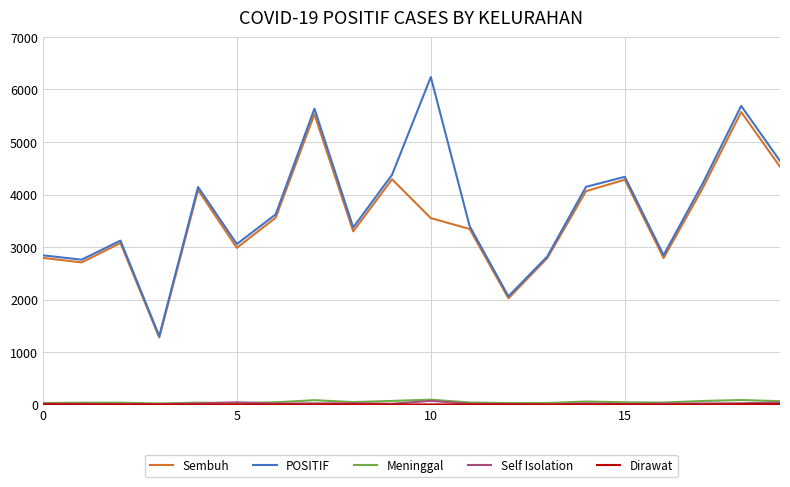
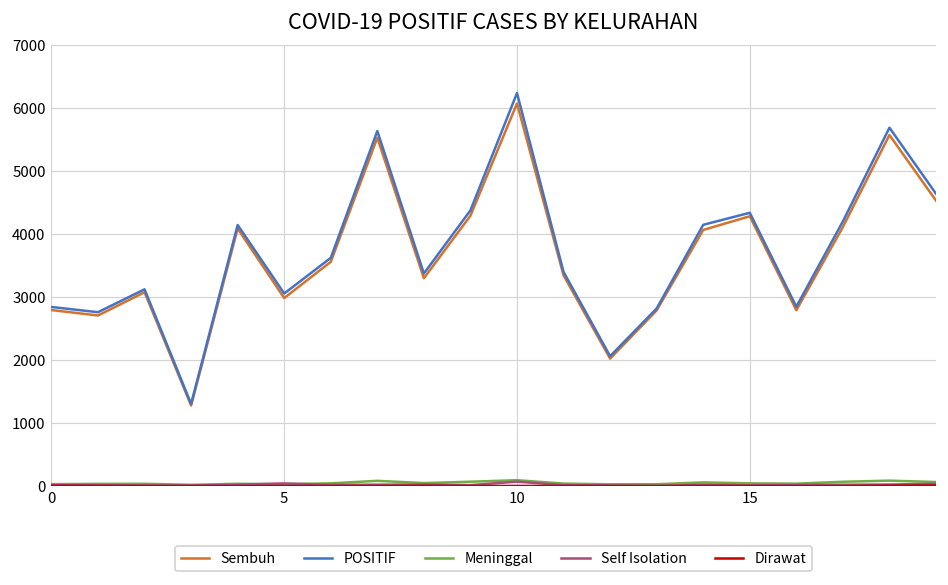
  {
    "Sembuh": {
      "0": 2800,
      "5": 3000,
-     "10": 3600,
+     "10": 6100,
      "15": 4300
    },
    "POSITIF": {
      "0": 2800,
      "5": 3100,
      "10": 6200,
      "15": 4300
    },
    "Dirawat": {
      "10": 0
    }
  }
